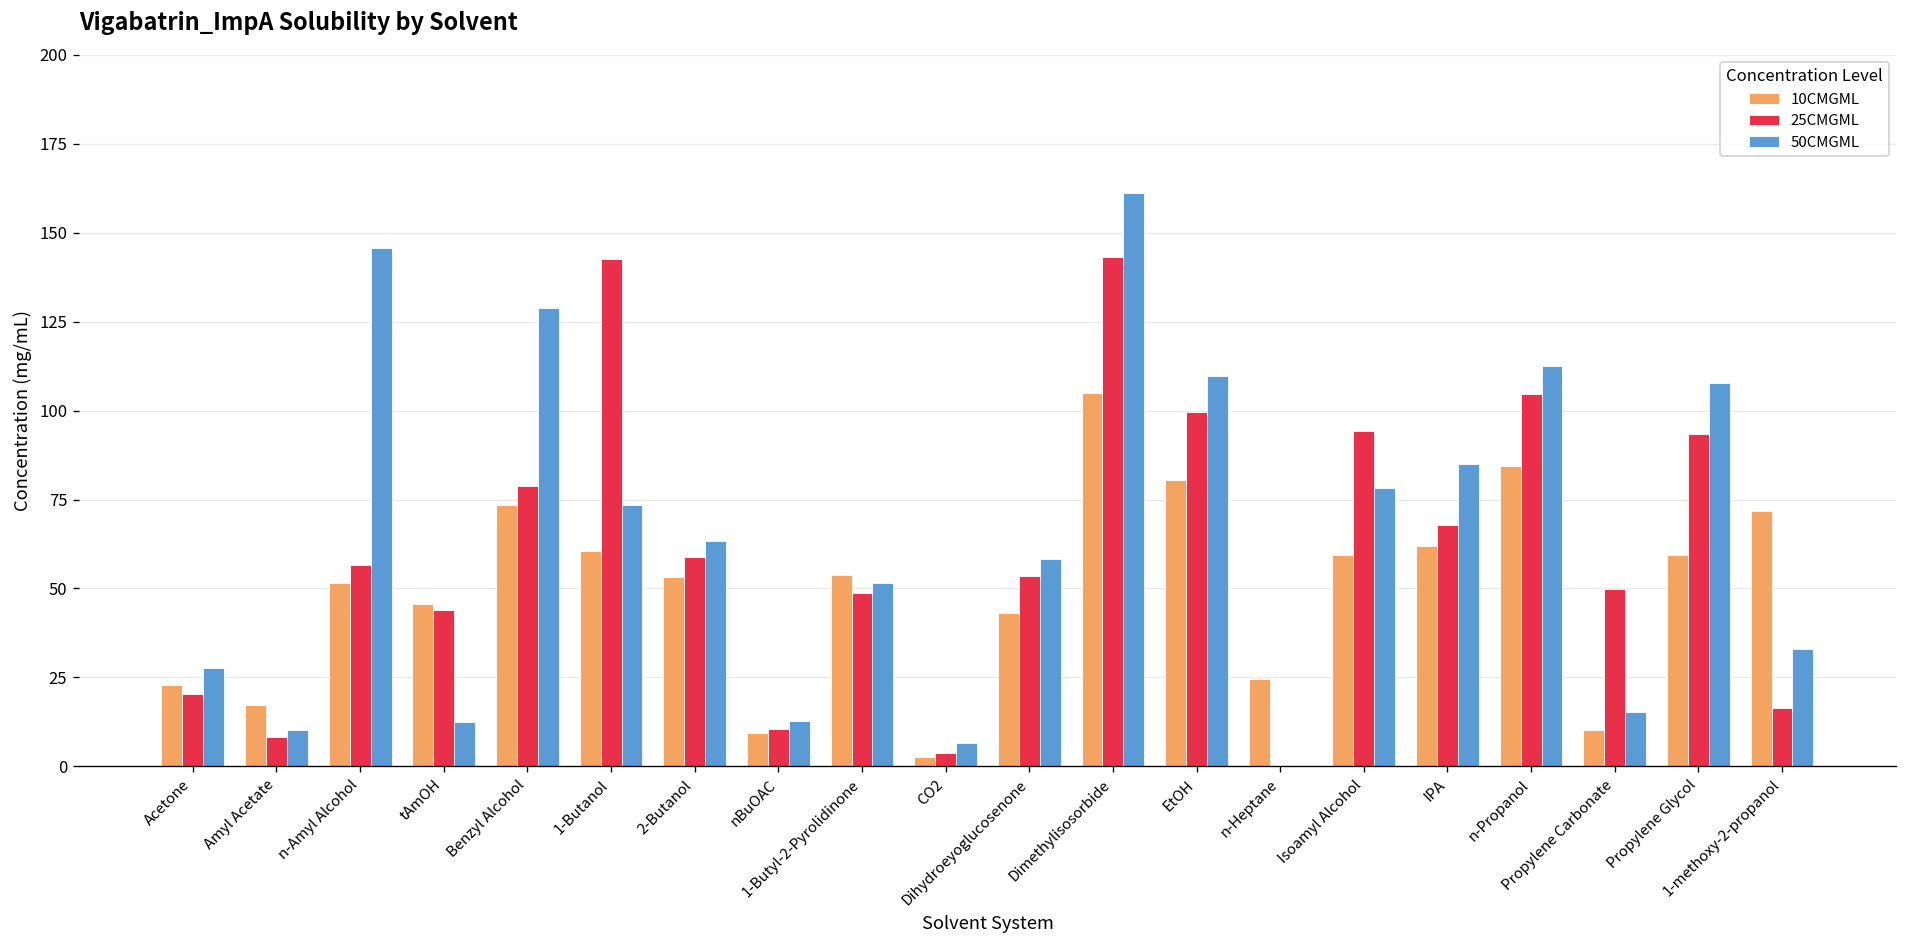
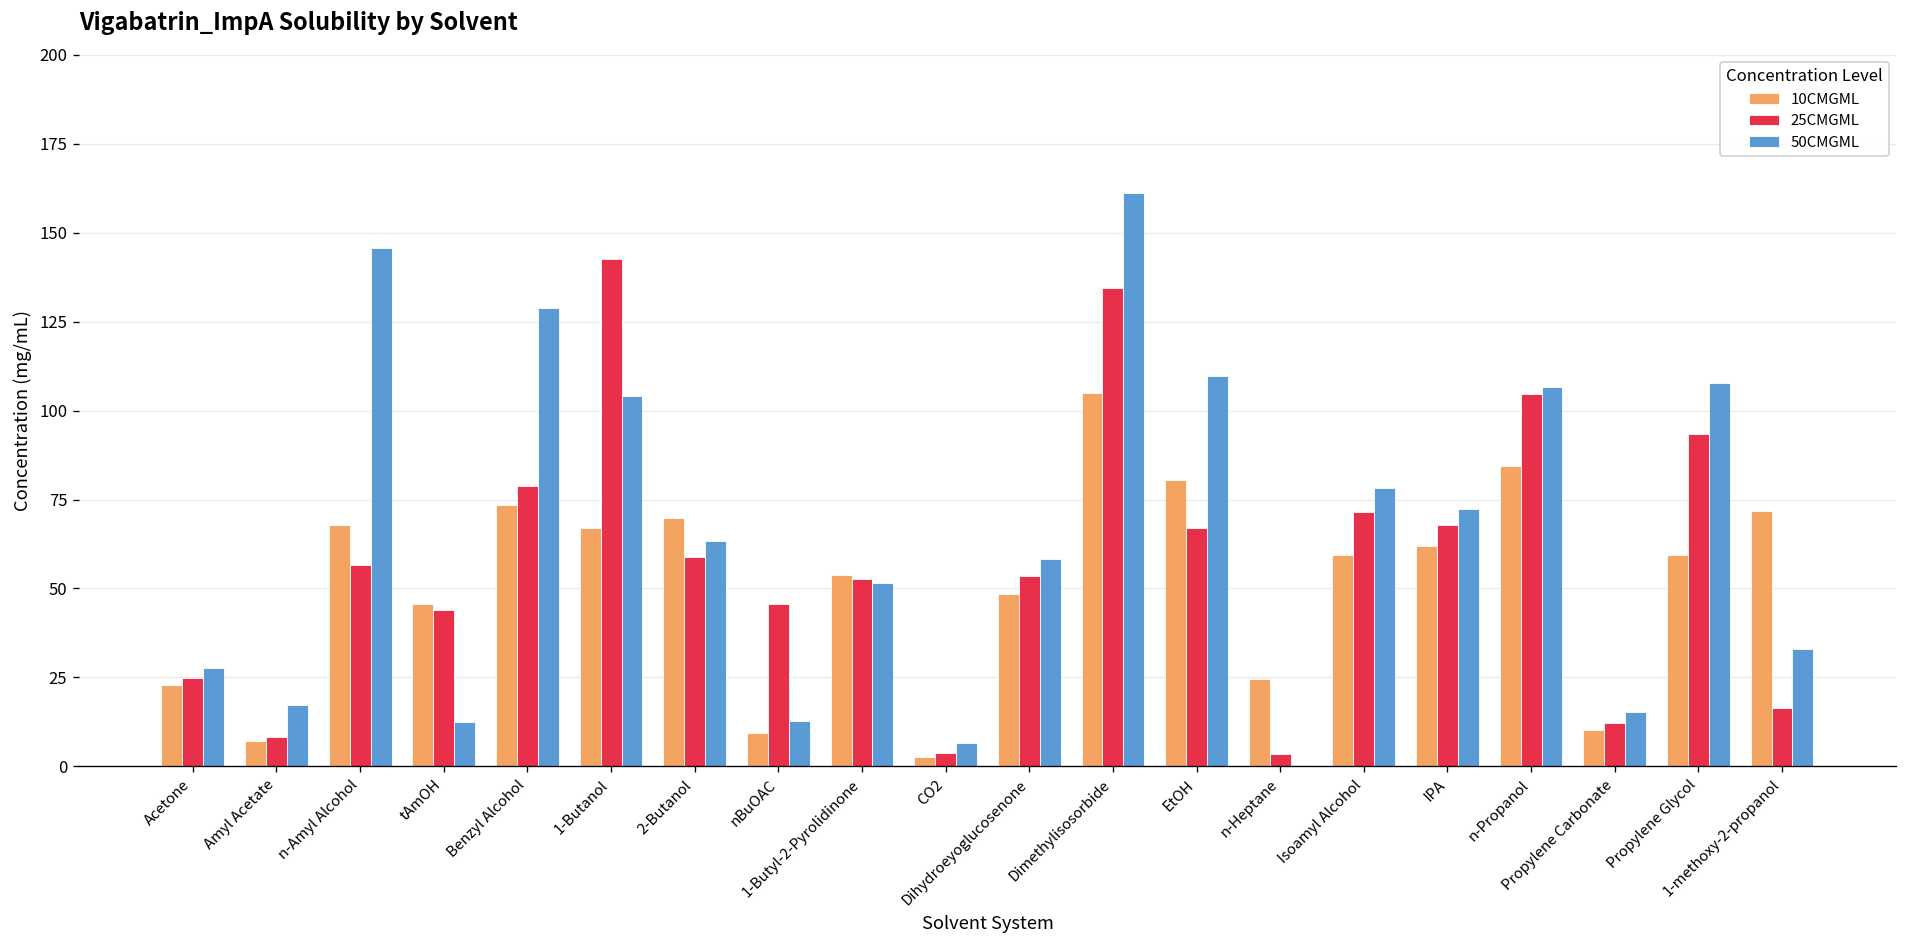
  {
    "10CMGML": {
      "Acetone": 23,
-     "Amyl Acetate": 17,
-     "n-Amyl Alcohol": 51,
+     "Amyl Acetate": 7,
+     "n-Amyl Alcohol": 68,
      "tAmOH": 46,
      "Benzyl Alcohol": 74,
-     "1-Butanol": 60,
-     "2-Butanol": 53,
+     "1-Butanol": 67,
+     "2-Butanol": 70,
      "nBuOAC": 9,
      "1-Butyl-2-Pyrolidinone": 54,
      "CO2": 2,
-     "Dihydroeyoglucosenone": 43,
+     "Dihydroeyoglucosenone": 49,
      "Dimethylisosorbide": 105,
      "EtOH": 81,
      "n-Heptane": 25,
      "Isoamyl Alcohol": 59,
      "IPA": 62,
      "n-Propanol": 84,
      "Propylene Carbonate": 10,
      "Propylene Glycol": 59,
      "1-methoxy-2-propanol": 72
    },
    "25CMGML": {
-     "Acetone": 20,
+     "Acetone": 25,
      "Amyl Acetate": 8,
      "n-Amyl Alcohol": 56,
      "tAmOH": 44,
      "Benzyl Alcohol": 79,
      "1-Butanol": 143,
      "2-Butanol": 59,
-     "nBuOAC": 11,
-     "1-Butyl-2-Pyrolidinone": 49,
+     "nBuOAC": 46,
+     "1-Butyl-2-Pyrolidinone": 53,
      "CO2": 4,
      "Dihydroeyoglucosenone": 54,
-     "Dimethylisosorbide": 143,
-     "EtOH": 100,
-     "n-Heptane": 0,
-     "Isoamyl Alcohol": 94,
+     "Dimethylisosorbide": 134,
+     "EtOH": 67,
+     "n-Heptane": 4,
+     "Isoamyl Alcohol": 71,
      "IPA": 68,
      "n-Propanol": 105,
-     "Propylene Carbonate": 50,
+     "Propylene Carbonate": 12,
      "Propylene Glycol": 93,
      "1-methoxy-2-propanol": 17
    },
    "50CMGML": {
      "Acetone": 28,
-     "Amyl Acetate": 10,
+     "Amyl Acetate": 17,
      "n-Amyl Alcohol": 146,
      "tAmOH": 13,
      "Benzyl Alcohol": 129,
-     "1-Butanol": 73,
+     "1-Butanol": 104,
      "2-Butanol": 63,
      "nBuOAC": 13,
      "1-Butyl-2-Pyrolidinone": 51,
      "CO2": 7,
      "Dihydroeyoglucosenone": 58,
      "Dimethylisosorbide": 161,
      "EtOH": 110,
      "Isoamyl Alcohol": 78,
-     "IPA": 85,
-     "n-Propanol": 113,
+     "IPA": 72,
+     "n-Propanol": 107,
      "Propylene Carbonate": 15,
      "Propylene Glycol": 108,
      "1-methoxy-2-propanol": 33
    }
  }
